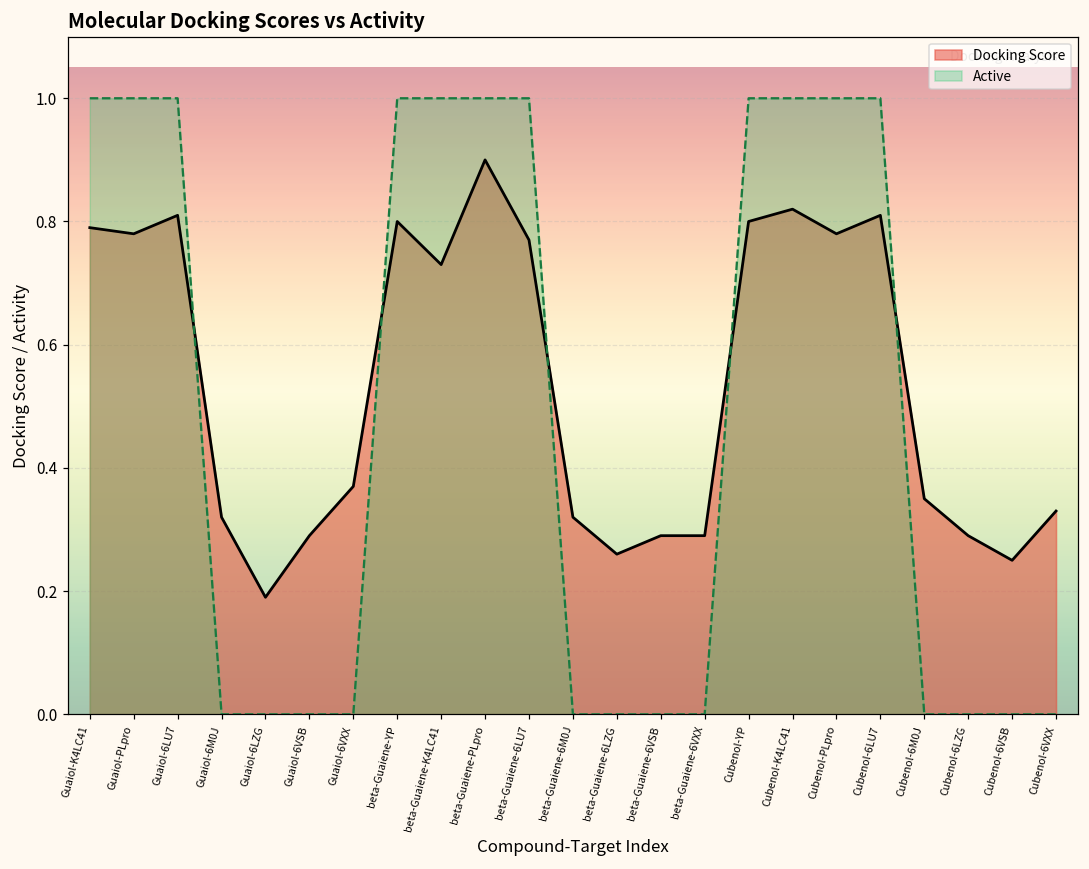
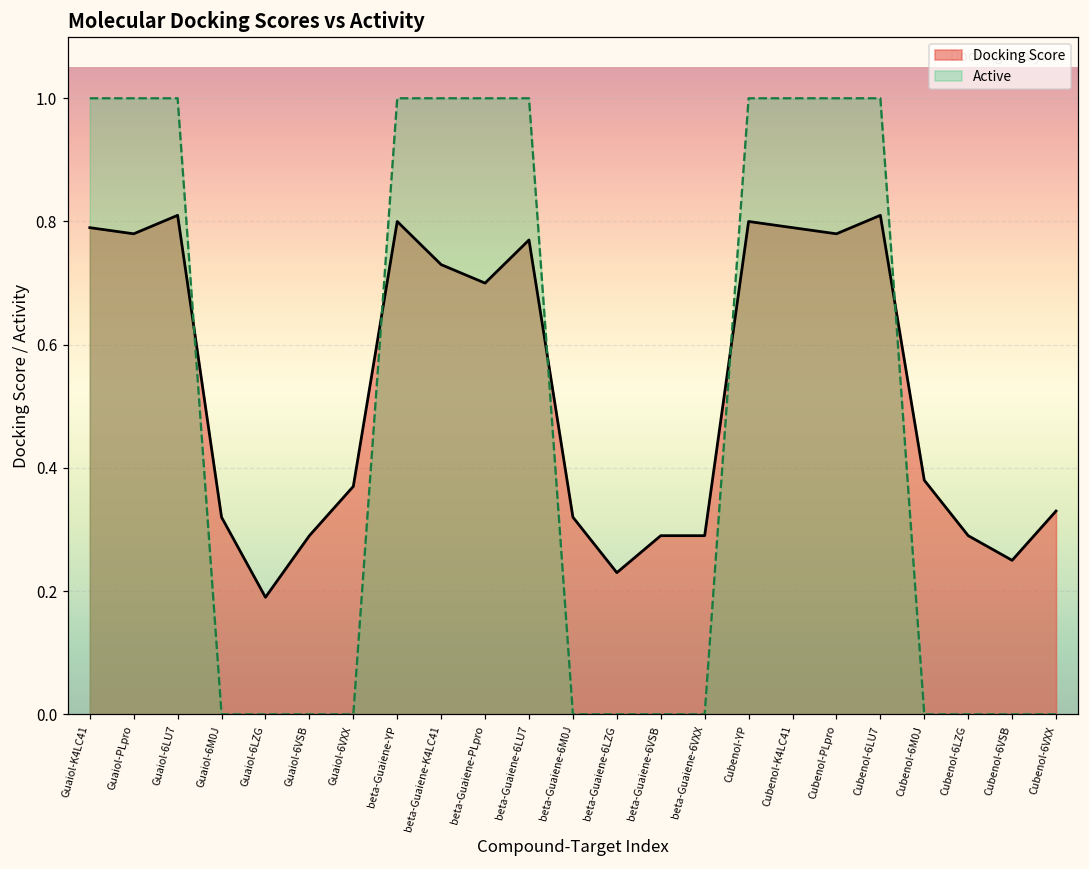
  {
    "Docking Score": {
      "Guaiol-K4LC41": 0.79,
      "Guaiol-PLpro": 0.78,
      "Guaiol-6LU7": 0.81,
      "Guaiol-6M0J": 0.32,
      "Guaiol-6LZG": 0.19,
      "Guaiol-6VSB": 0.29,
      "Guaiol-6VXX": 0.37,
      "beta-Guaiene-YP": 0.80,
      "beta-Guaiene-K4LC41": 0.73,
-     "beta-Guaiene-PLpro": 0.9,
+     "beta-Guaiene-PLpro": 0.7,
      "beta-Guaiene-6LU7": 0.77,
      "beta-Guaiene-6M0J": 0.32,
-     "beta-Guaiene-6LZG": 0.26,
+     "beta-Guaiene-6LZG": 0.23,
      "beta-Guaiene-6VSB": 0.29,
      "beta-Guaiene-6VXX": 0.29,
      "Cubenol-YP": 0.80,
-     "Cubenol-K4LC41": 0.82,
+     "Cubenol-K4LC41": 0.79,
      "Cubenol-PLpro": 0.78,
      "Cubenol-6LU7": 0.81,
-     "Cubenol-6M0J": 0.35,
+     "Cubenol-6M0J": 0.38,
      "Cubenol-6LZG": 0.29,
      "Cubenol-6VSB": 0.25,
      "Cubenol-6VXX": 0.33
    },
    "Active": {
      "Guaiol-K4LC41": 1.00,
      "Guaiol-PLpro": 1.00,
      "Guaiol-6LU7": 1.00,
      "Guaiol-6M0J": 0.00,
      "Guaiol-6LZG": 0.00,
      "Guaiol-6VSB": 0.00,
      "Guaiol-6VXX": 0.00,
      "beta-Guaiene-YP": 1.00,
      "beta-Guaiene-K4LC41": 1.00,
      "beta-Guaiene-PLpro": 1.00,
      "beta-Guaiene-6LU7": 1.00,
      "beta-Guaiene-6M0J": 0.00,
      "beta-Guaiene-6LZG": 0.00,
      "beta-Guaiene-6VSB": 0.00,
      "beta-Guaiene-6VXX": 0.00,
      "Cubenol-YP": 1.00,
      "Cubenol-K4LC41": 1.00,
      "Cubenol-PLpro": 1.00,
      "Cubenol-6LU7": 1.00,
      "Cubenol-6M0J": 0.00,
      "Cubenol-6LZG": 0.00,
      "Cubenol-6VSB": 0.00,
      "Cubenol-6VXX": 0.00
    }
  }
